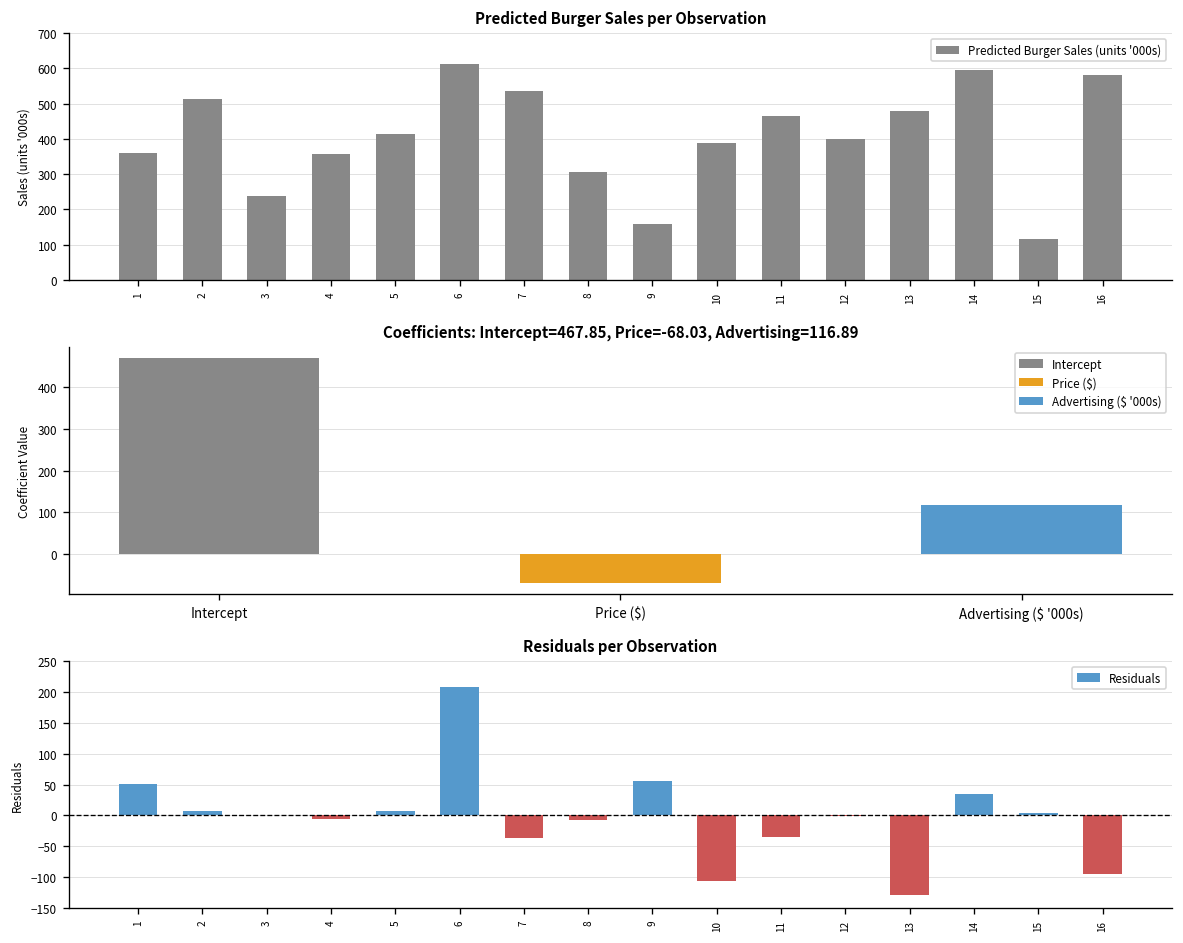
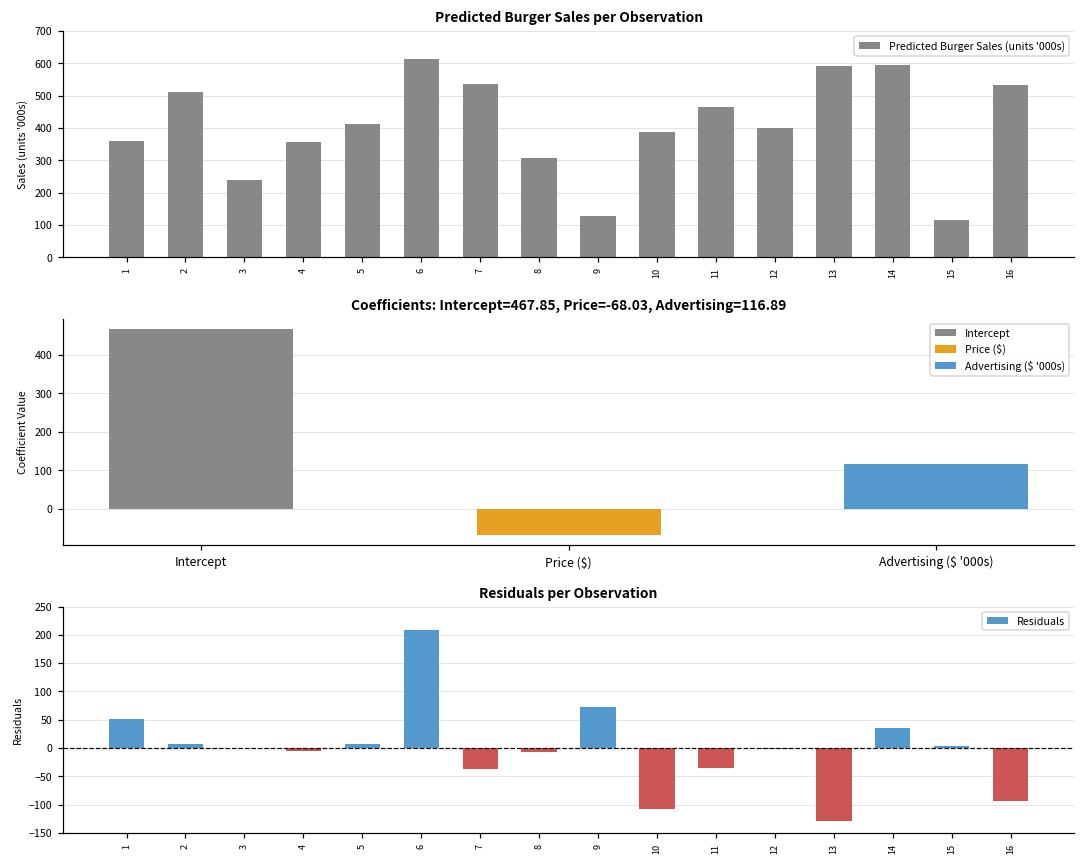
  {
    "Predicted Burger Sales per Observation": {
      "1": 360,
      "2": 510,
      "3": 240,
      "4": 360,
      "5": 410,
      "6": 610,
      "7": 540,
      "8": 310,
-     "9": 160,
+     "9": 130,
      "10": 390,
      "11": 460,
      "12": 400,
-     "13": 480,
+     "13": 590,
      "14": 600,
      "15": 120,
-     "16": 580
+     "16": 530
    },
    "Coefficients: Intercept=467.85, Price=-68.03, Advertising=116.89": {
      "Intercept": 470,
      "Price ($)": -70,
      "Advertising ($ '000s)": 120
    },
    "Residuals per Observation": {
      "1": 50,
      "2": 10,
      "4": -10,
      "5": 10,
      "6": 210,
      "7": -40,
      "8": -10,
-     "9": 60,
+     "9": 70,
      "10": -110,
      "11": -30,
      "13": -130,
      "14": 30,
      "16": -90
    }
  }
